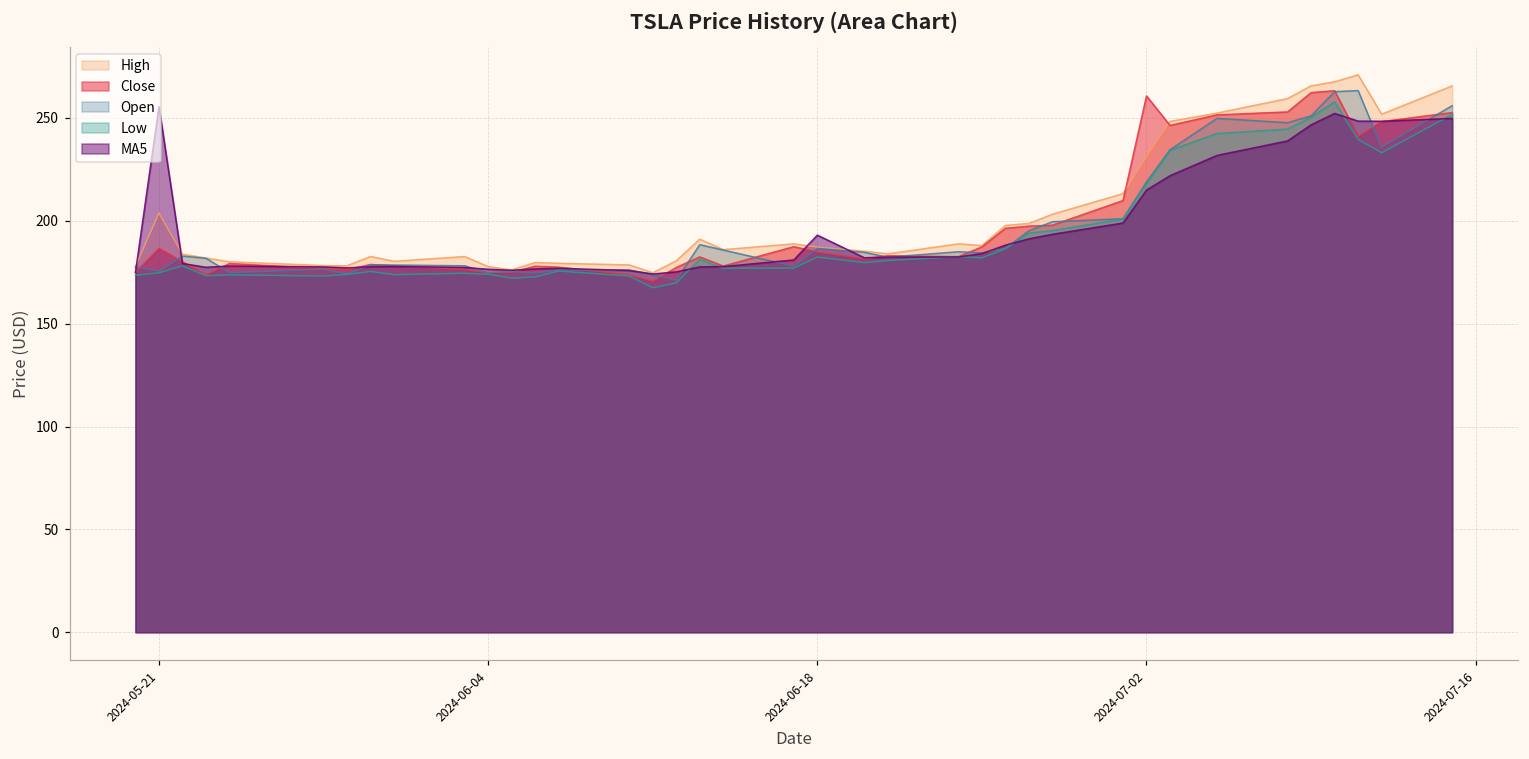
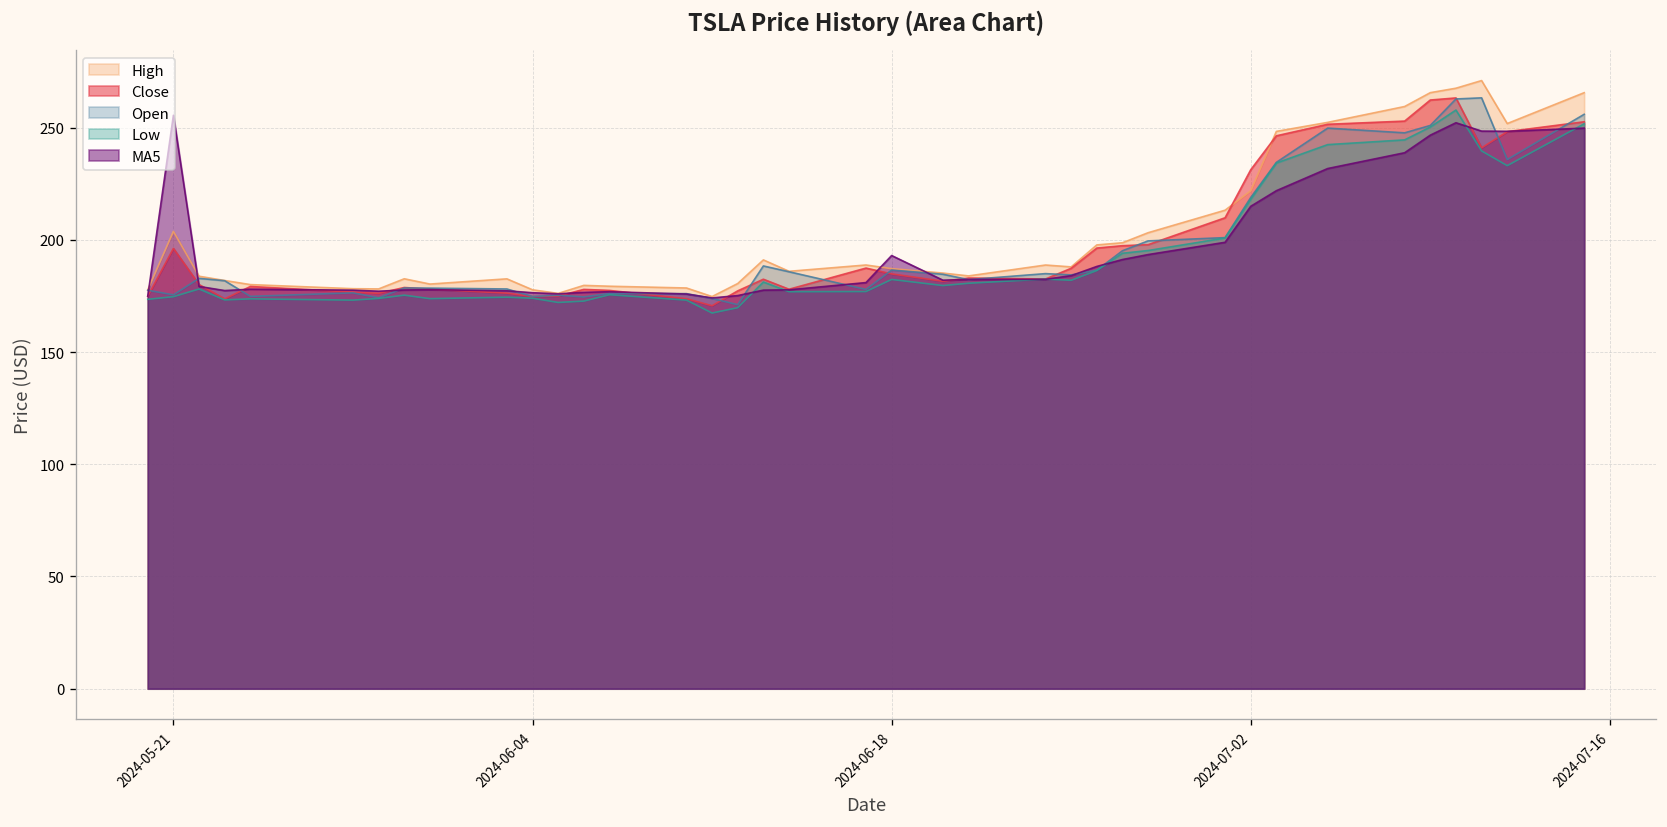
  {
    "High": {
      "2024-05-21": 204,
-     "2024-07-02": 231
+     "2024-07-02": 222
    },
    "Close": {
-     "2024-05-21": 187,
+     "2024-05-21": 196,
      "2024-06-18": 185,
-     "2024-07-02": 261
+     "2024-07-02": 231
    },
    "MA5": {
      "2024-06-18": 193,
      "2024-07-02": 215
    }
  }
